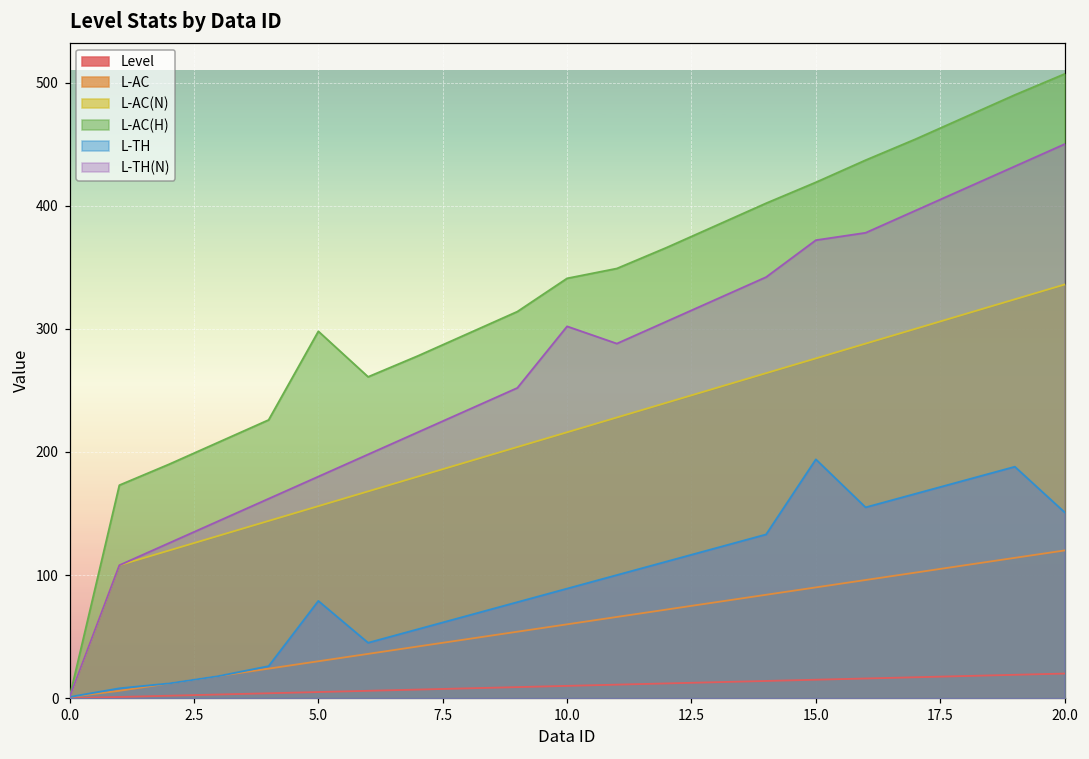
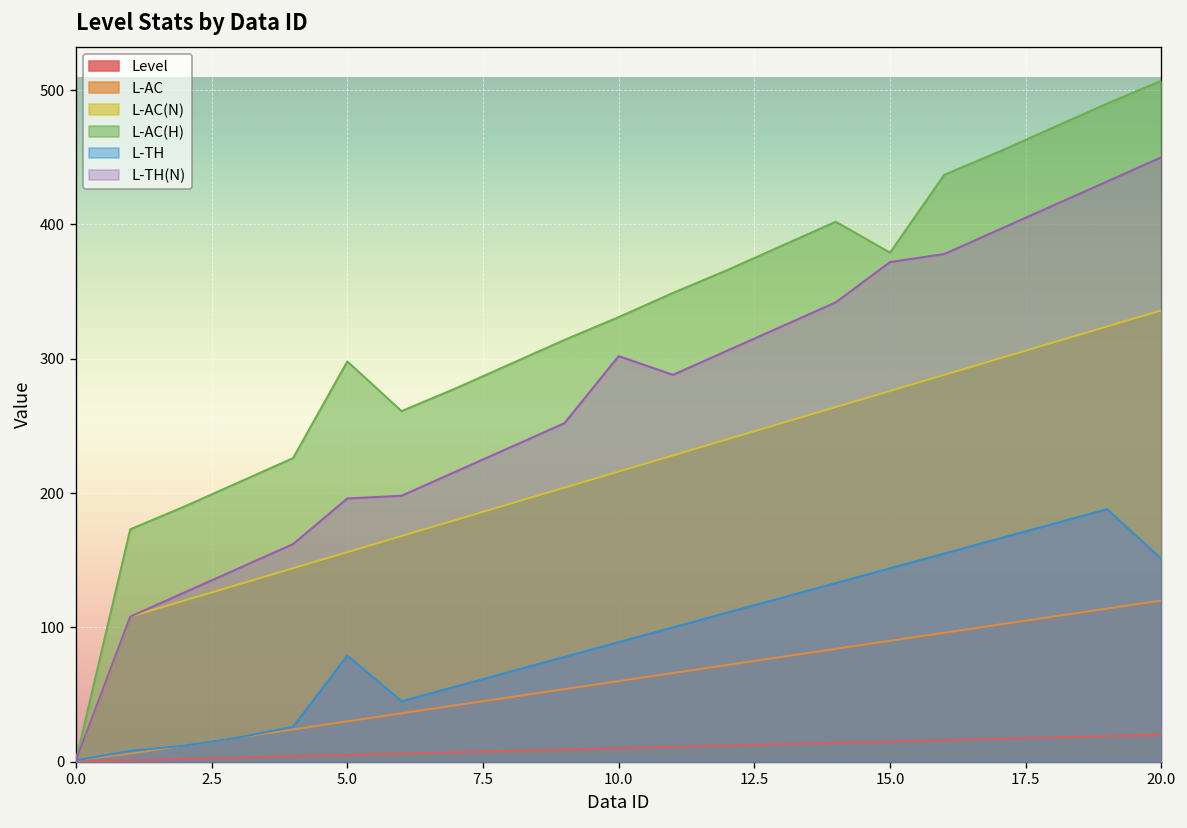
  {
    "L-AC(H)": {
      "5.0": 298,
-     "10.0": 341,
-     "15.0": 419,
+     "10.0": 331,
+     "15.0": 379,
      "20.0": 507
    },
    "L-TH": {
      "5.0": 79,
      "10.0": 89,
-     "15.0": 194,
+     "15.0": 144,
      "20.0": 151
    },
    "L-TH(N)": {
-     "5.0": 180,
+     "5.0": 196,
      "10.0": 302,
      "15.0": 372,
      "20.0": 450
    }
  }
